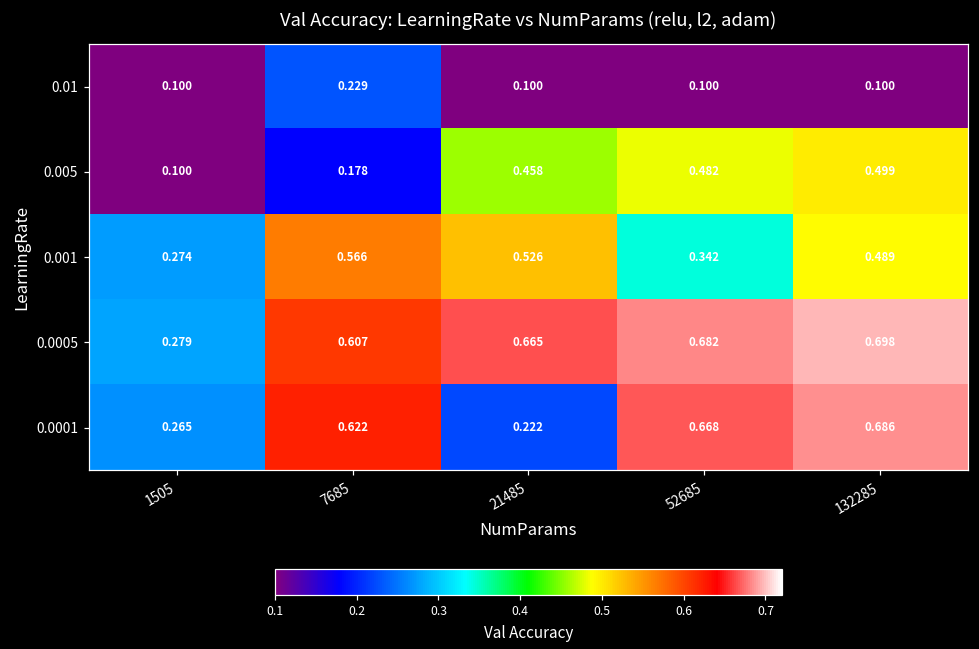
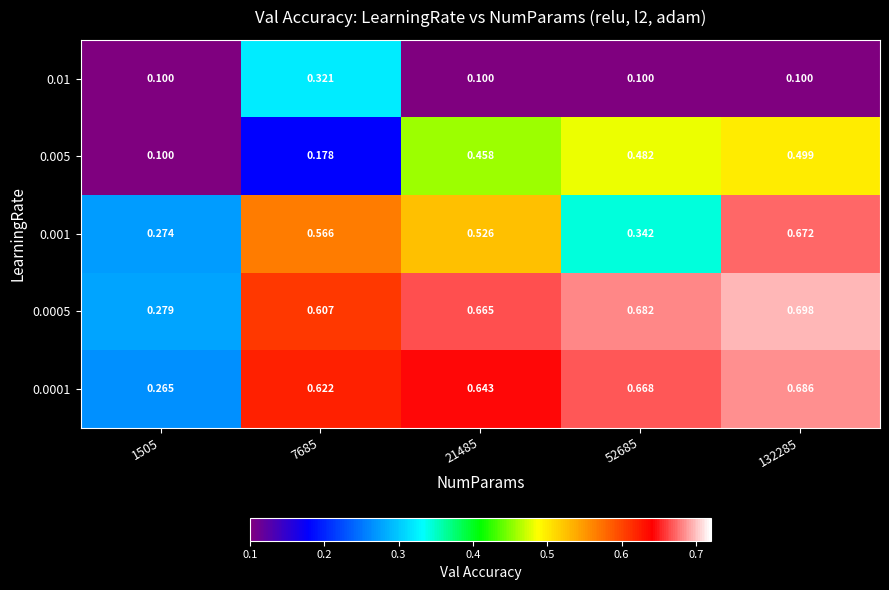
  {
    "0.01": {
      "1505": 0.100,
-     "7685": 0.229,
+     "7685": 0.321,
      "21485": 0.100,
      "52685": 0.100,
      "132285": 0.100
    },
    "0.005": {
      "1505": 0.100,
      "7685": 0.178,
      "21485": 0.458,
      "52685": 0.482,
      "132285": 0.499
    },
    "0.001": {
      "1505": 0.274,
      "7685": 0.566,
      "21485": 0.526,
      "52685": 0.342,
-     "132285": 0.489
+     "132285": 0.672
    },
    "0.0005": {
      "1505": 0.279,
      "7685": 0.607,
      "21485": 0.665,
      "52685": 0.682,
      "132285": 0.698
    },
    "0.0001": {
      "1505": 0.265,
      "7685": 0.622,
-     "21485": 0.222,
+     "21485": 0.643,
      "52685": 0.668,
      "132285": 0.686
    }
  }
